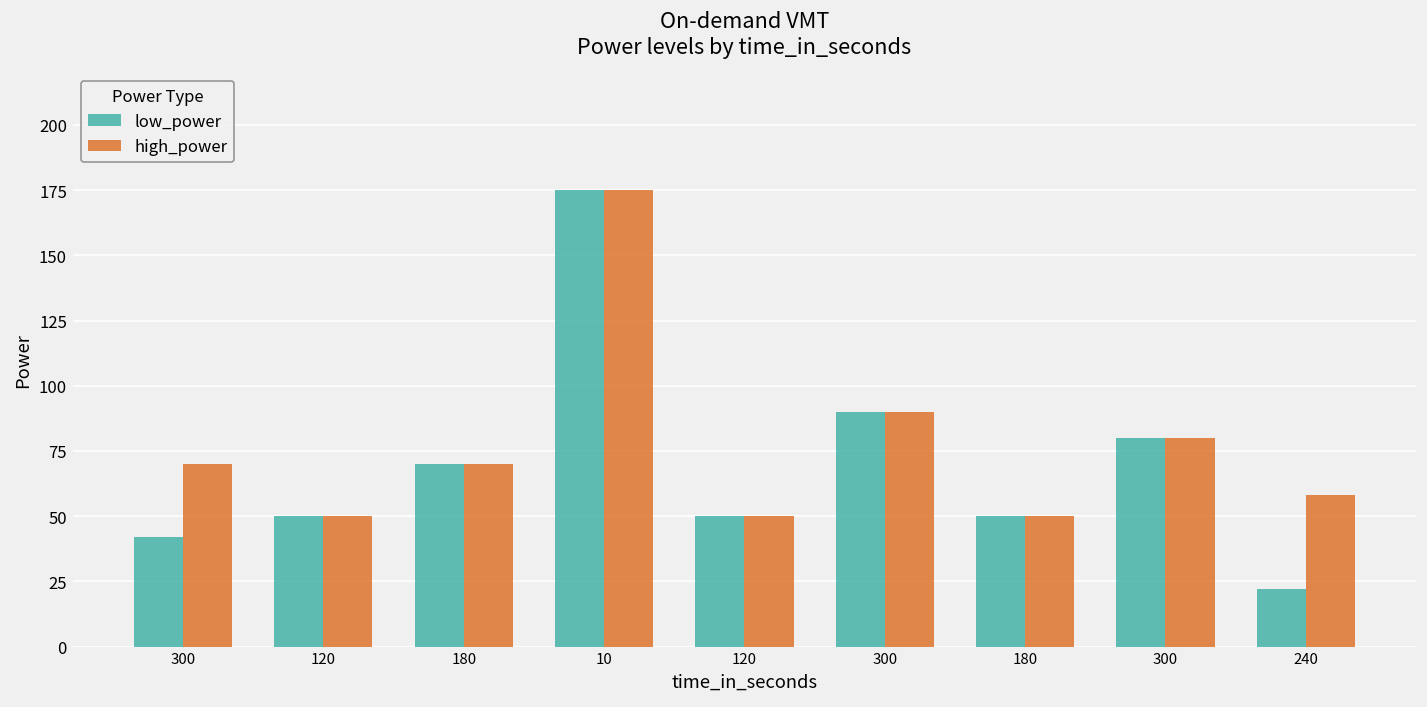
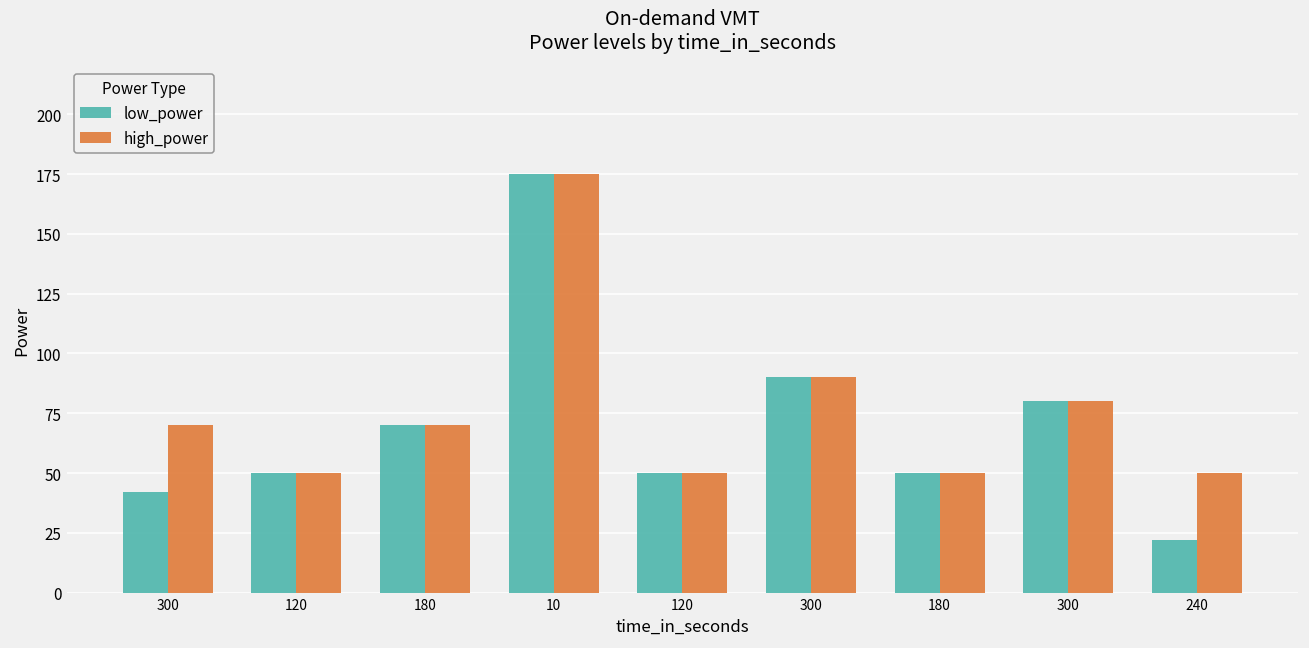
  {
    "low_power": {
      "10": 175,
      "240": 22
    },
    "high_power": {
      "10": 175,
-     "240": 58
+     "240": 50
    }
  }
